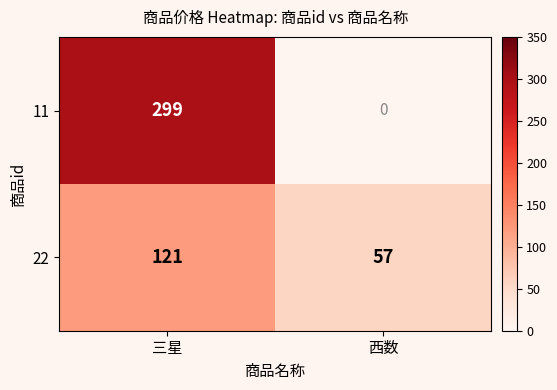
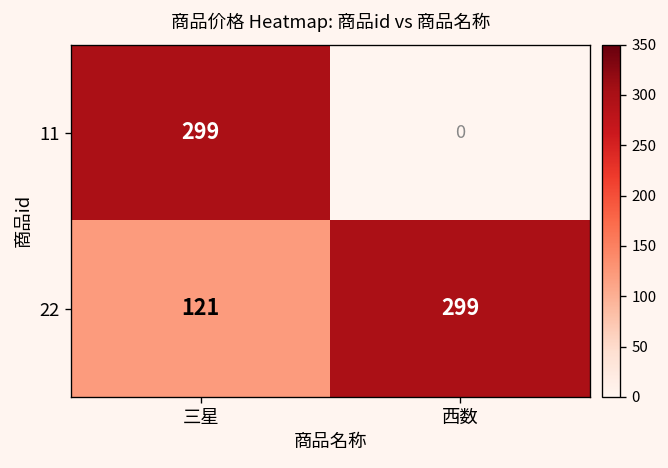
  {
    "11": {
      "三星": 299,
      "西数": 0
    },
    "22": {
      "三星": 121,
-     "西数": 57
+     "西数": 299
    }
  }
